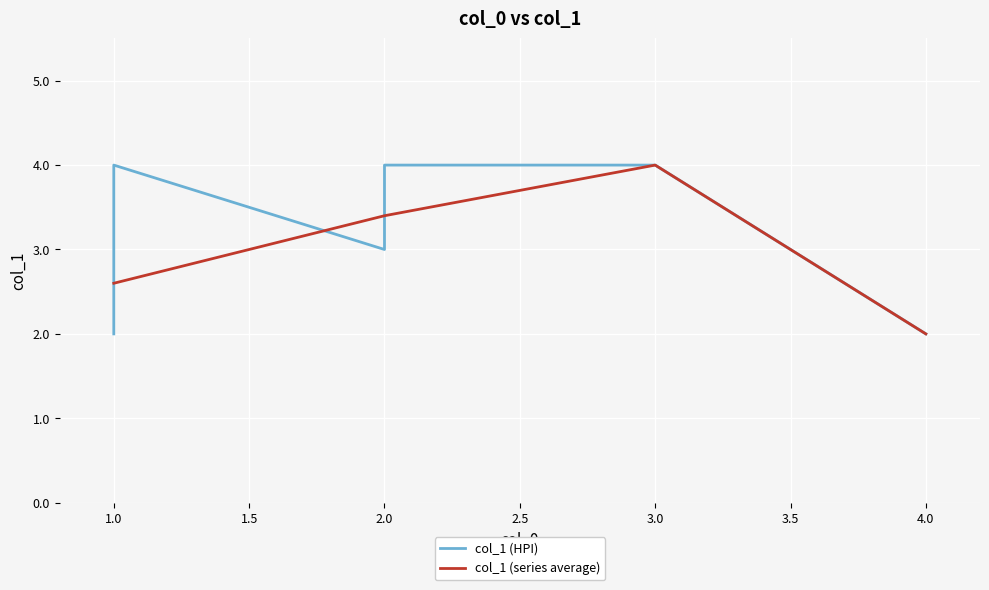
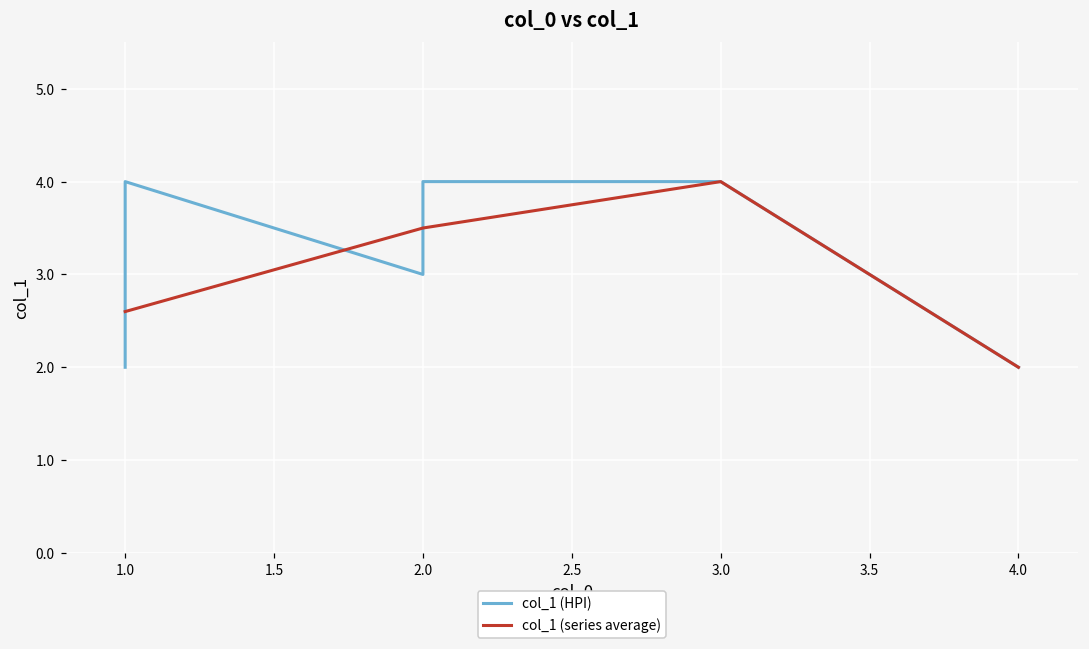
  {
    "col_1 (series average)": {
      "1.0": 2.6,
-     "2.0": 3.4
+     "2.0": 3.5
    }
  }
